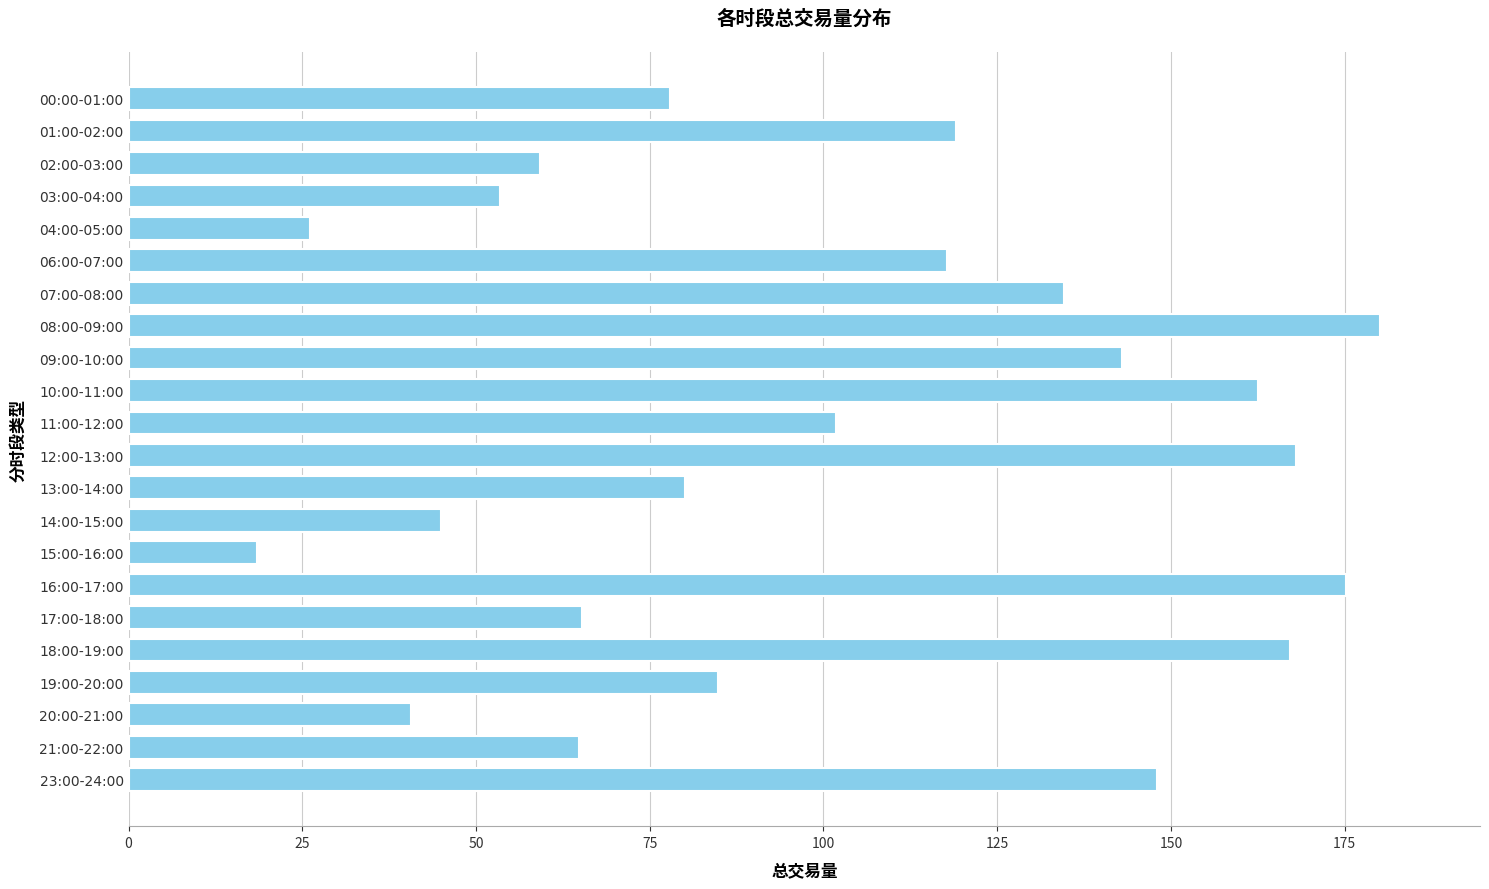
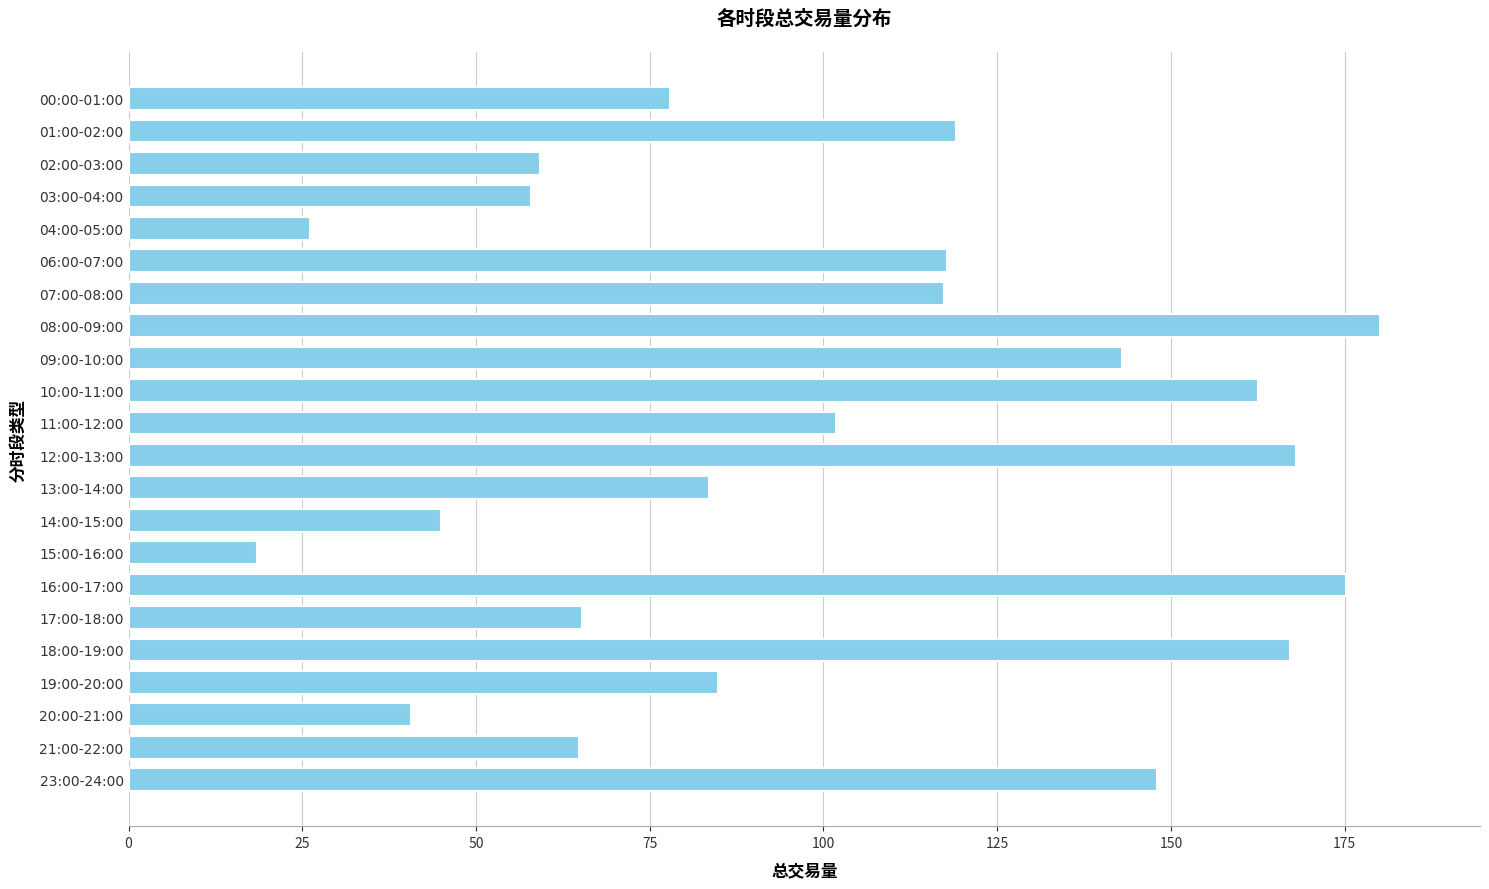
  {
    "00:00-01:00": 78,
    "01:00-02:00": 119,
    "02:00-03:00": 59,
-   "03:00-04:00": 53,
+   "03:00-04:00": 58,
    "04:00-05:00": 26,
    "06:00-07:00": 118,
-   "07:00-08:00": 135,
+   "07:00-08:00": 117,
    "08:00-09:00": 180,
    "09:00-10:00": 143,
    "10:00-11:00": 163,
    "11:00-12:00": 102,
    "12:00-13:00": 168,
-   "13:00-14:00": 80,
+   "13:00-14:00": 83,
    "14:00-15:00": 45,
    "15:00-16:00": 19,
    "16:00-17:00": 175,
    "17:00-18:00": 65,
    "18:00-19:00": 167,
    "19:00-20:00": 85,
    "20:00-21:00": 41,
    "21:00-22:00": 65,
    "23:00-24:00": 148
  }
